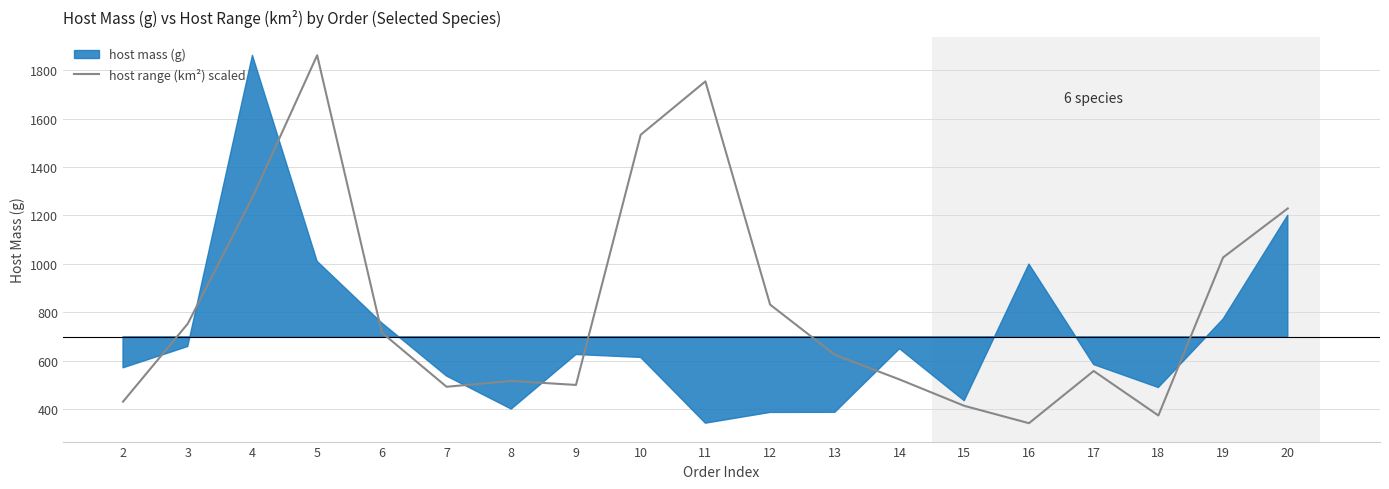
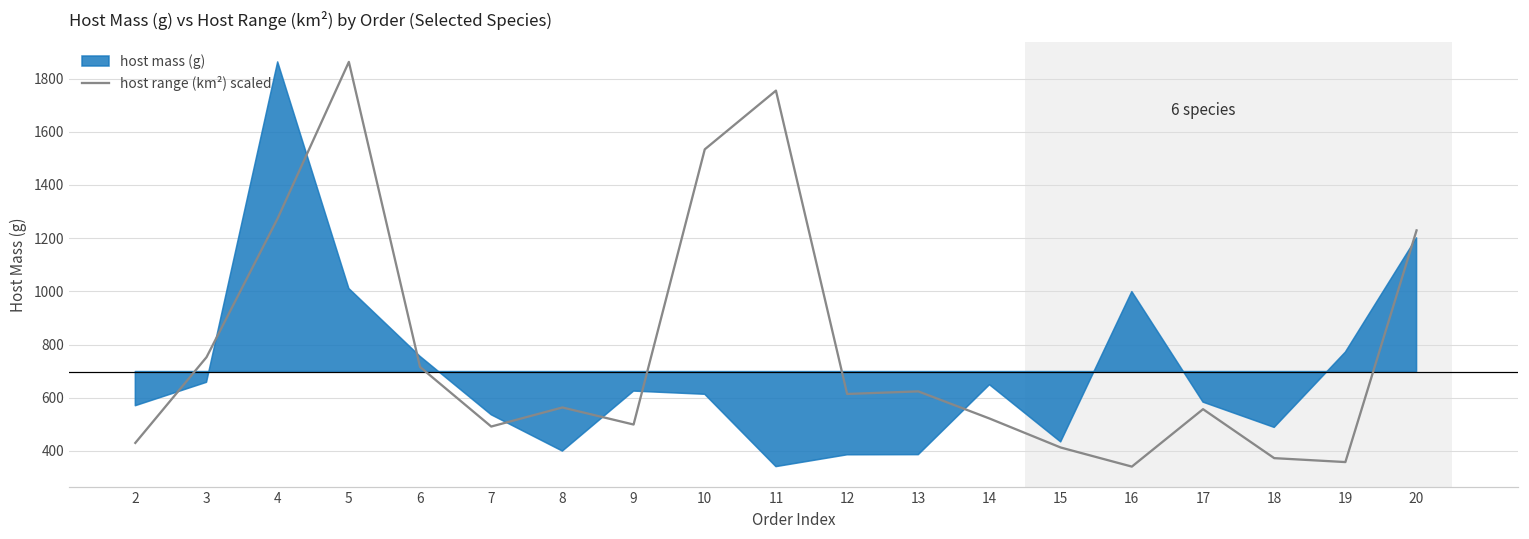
  {
    "2": 430,
    "3": 750,
    "4": 1270,
    "5": 1860,
    "6": 720,
    "7": 490,
-   "8": 520,
+   "8": 560,
    "9": 500,
    "10": 1530,
    "11": 1750,
-   "12": 830,
+   "12": 610,
    "13": 620,
    "14": 520,
    "15": 410,
    "16": 340,
    "17": 560,
    "18": 370,
-   "19": 1030,
+   "19": 360,
    "20": 1230
  }
